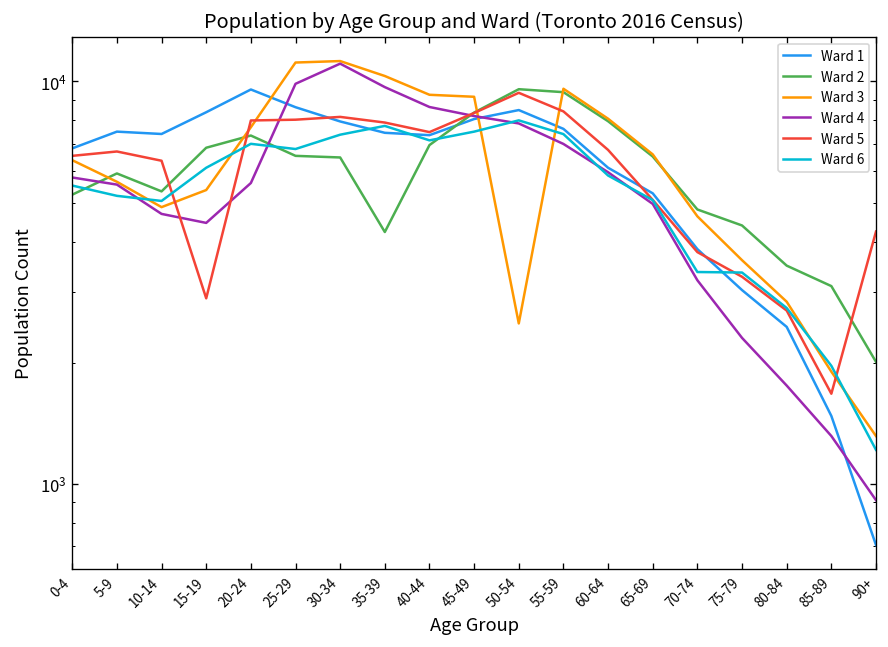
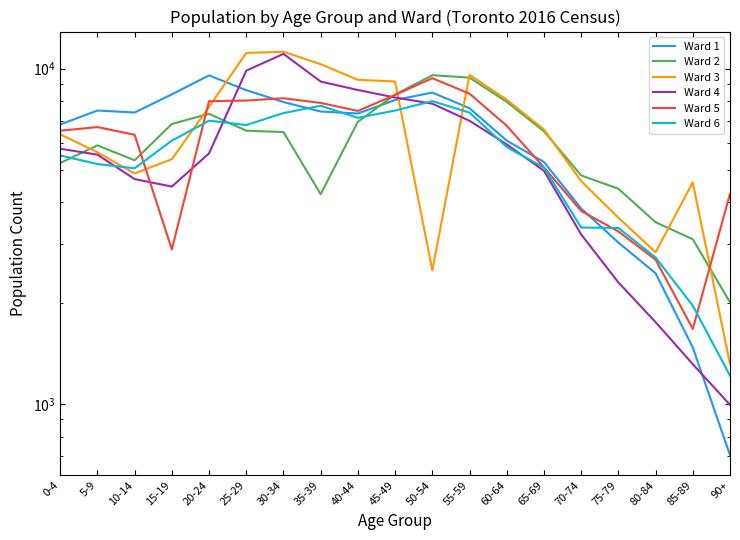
  {
    "Ward 2": {
      "0-4": 5200,
      "5-9": 5900,
      "10-14": 5300,
      "15-19": 6800,
      "20-24": 7300,
      "25-29": 6500,
      "30-34": 6500,
      "35-39": 4200,
      "40-44": 6900,
      "50-54": 9600,
      "55-59": 9400,
      "70-74": 4800,
      "75-79": 4400,
      "80-84": 3500,
      "85-89": 3100,
      "90+": 2000
    },
    "Ward 3": {
      "0-4": 6400,
      "10-14": 4900,
      "15-19": 5400,
      "20-24": 7700,
      "25-29": 11100,
      "35-39": 10300,
      "40-44": 9300,
      "45-49": 9200,
      "50-54": 2500,
      "55-59": 9600,
      "70-74": 4600,
      "75-79": 3600,
      "80-84": 2800,
-     "85-89": 1900,
+     "85-89": 4600,
      "90+": 1320
    },
    "Ward 4": {
      "0-4": 5800,
      "10-14": 4700,
      "15-19": 4500,
      "20-24": 5600,
      "25-29": 9900,
-     "35-39": 9700,
+     "35-39": 9100,
      "40-44": 8600,
      "50-54": 7900,
      "55-59": 7000,
      "60-64": 5900,
      "65-69": 5000,
      "70-74": 3200,
      "75-79": 2300,
      "80-84": 1800,
      "85-89": 1320,
-     "90+": 910
+     "90+": 1000
    },
    "Ward 5": {
      "0-4": 6500,
      "5-9": 6700,
      "10-14": 6400,
      "15-19": 2900,
      "20-24": 8000,
      "25-29": 8000,
      "30-34": 8200,
      "35-39": 7900,
      "40-44": 7500,
      "50-54": 9400,
      "55-59": 8400,
      "60-64": 6800,
      "75-79": 3300,
      "85-89": 1700,
      "90+": 4200
    }
  }
